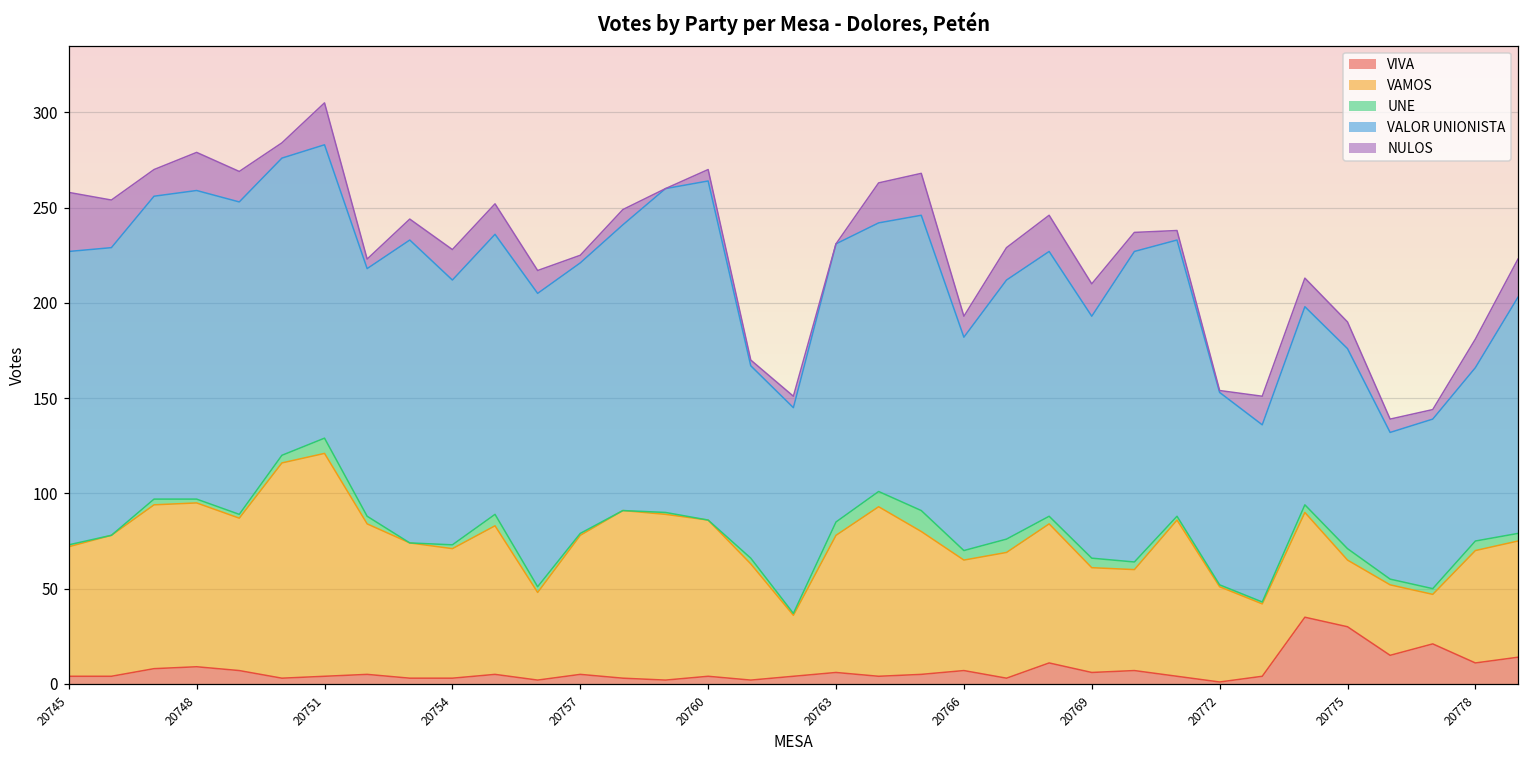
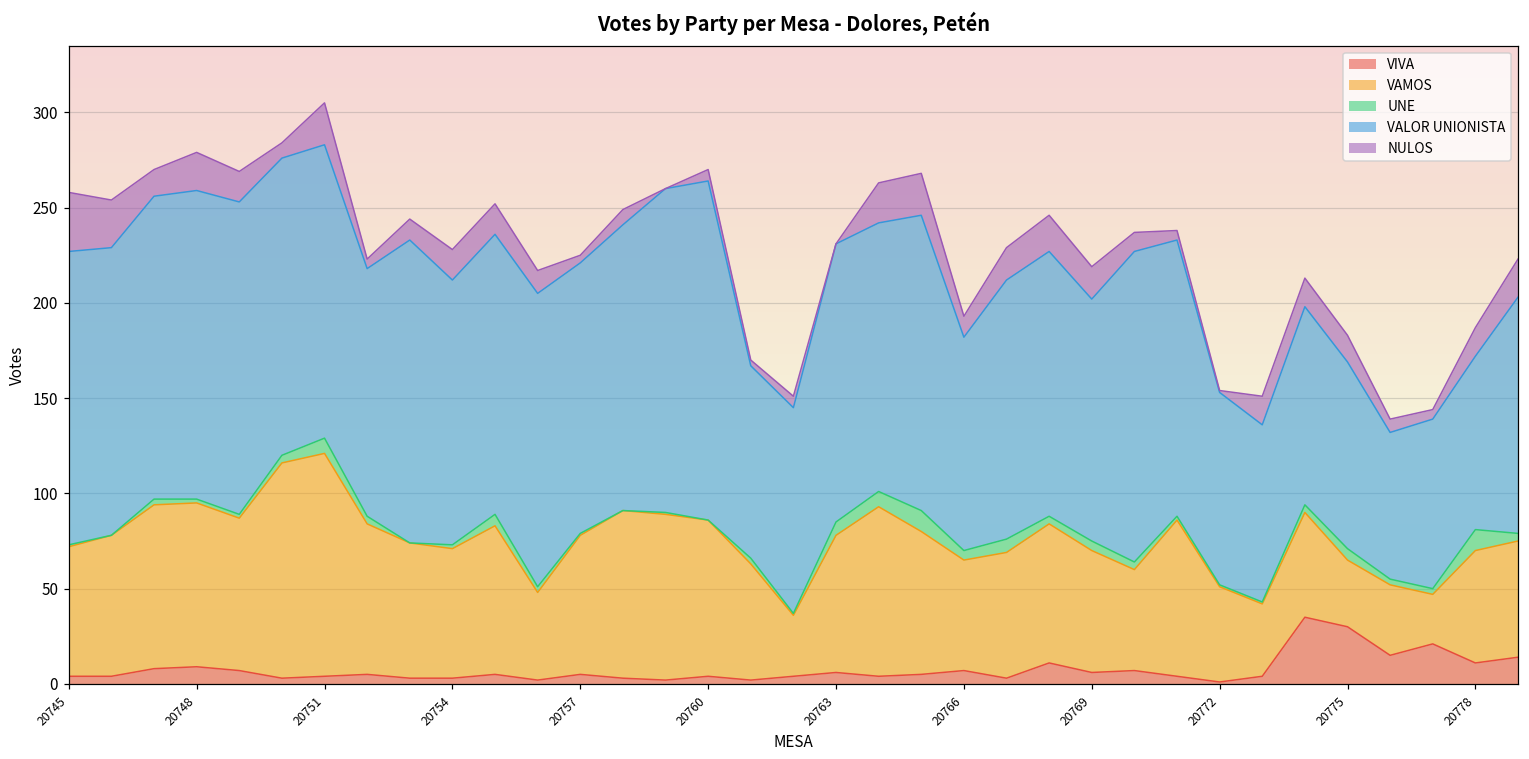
  {
    "VIVA": {
      "20745": 4,
      "20748": 9,
      "20751": 4,
      "20754": 3,
      "20757": 5,
      "20760": 4,
      "20763": 6,
      "20766": 7,
      "20769": 6,
      "20772": 1,
      "20775": 30,
      "20778": 11
    },
    "VAMOS": {
      "20748": 86,
      "20751": 117,
      "20754": 68,
      "20763": 72,
      "20766": 58,
-     "20769": 55,
+     "20769": 64,
      "20775": 35,
      "20778": 59
    },
    "UNE": {
      "20748": 2,
      "20751": 8,
      "20754": 2,
      "20763": 7,
      "20766": 5,
      "20769": 5,
      "20775": 6,
-     "20778": 5
+     "20778": 11
    },
    "VALOR UNIONISTA": {
      "20745": 154,
      "20748": 162,
      "20751": 154,
      "20754": 139,
      "20757": 142,
      "20760": 178,
      "20766": 112,
      "20769": 127,
-     "20775": 105,
+     "20775": 98,
      "20778": 91
    },
    "NULOS": {
      "20745": 31,
      "20748": 20,
      "20751": 22,
      "20754": 16,
      "20757": 4,
      "20760": 6,
      "20766": 11,
      "20769": 17,
      "20775": 14,
      "20778": 15
    }
  }
